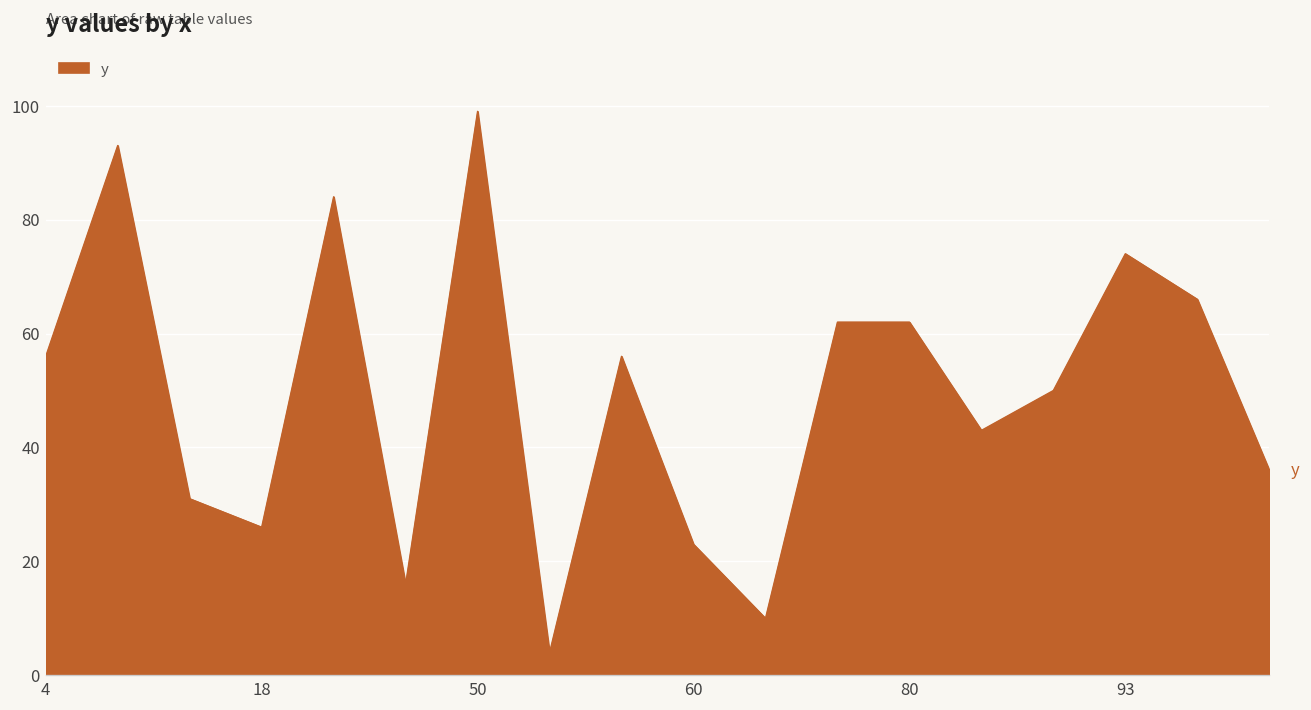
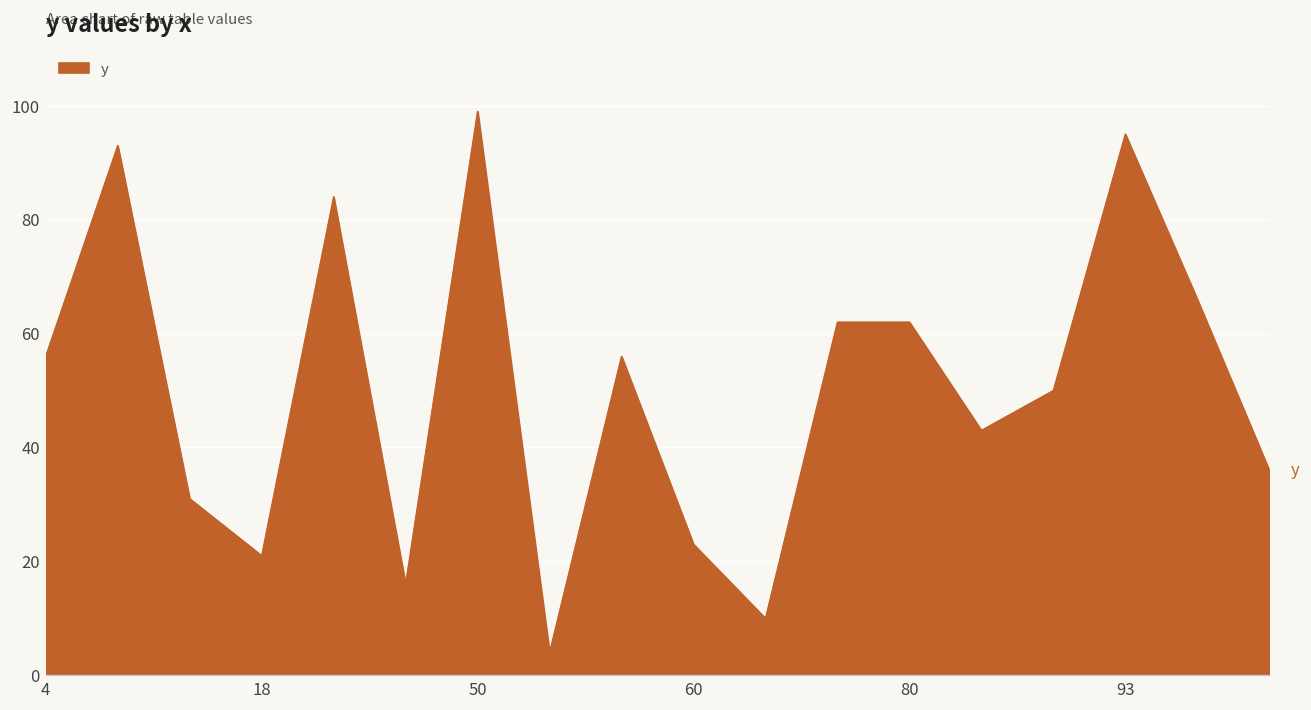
  {
-   "18": 26,
+   "18": 21,
    "50": 99,
    "60": 23,
    "80": 62,
-   "93": 74
+   "93": 95
  }
